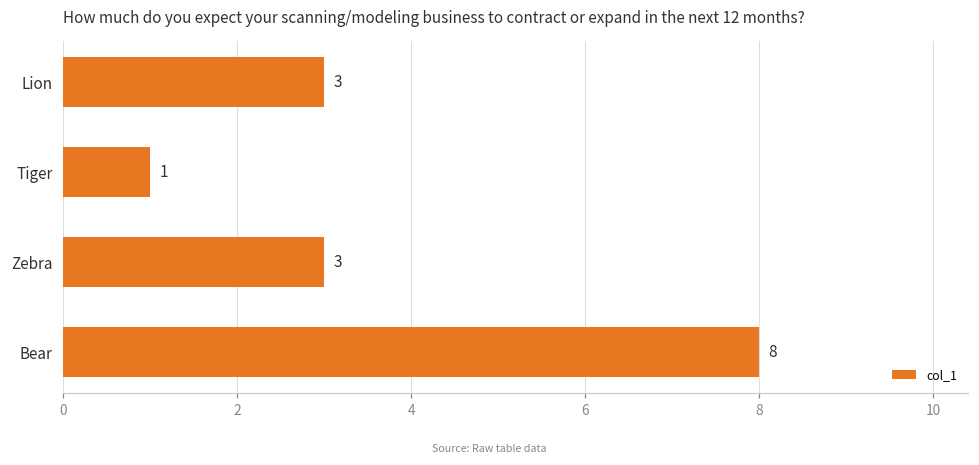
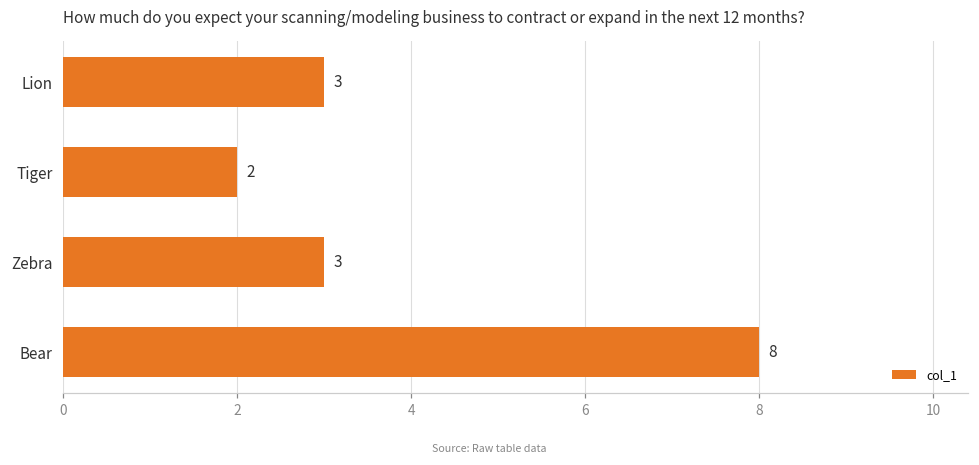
  {
    "Lion": 3,
-   "Tiger": 1,
+   "Tiger": 2,
    "Zebra": 3,
    "Bear": 8
  }
